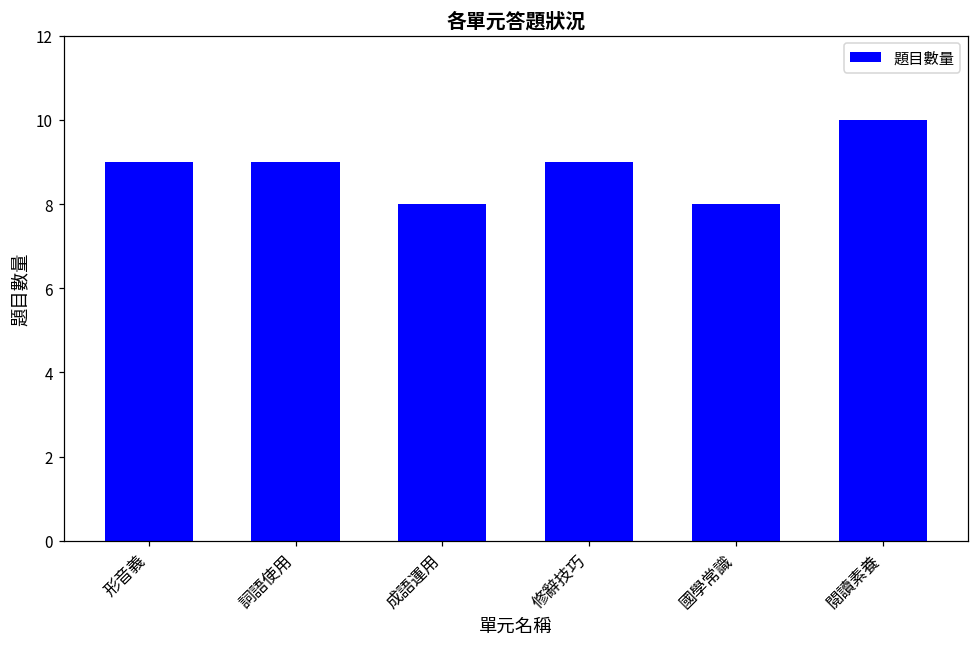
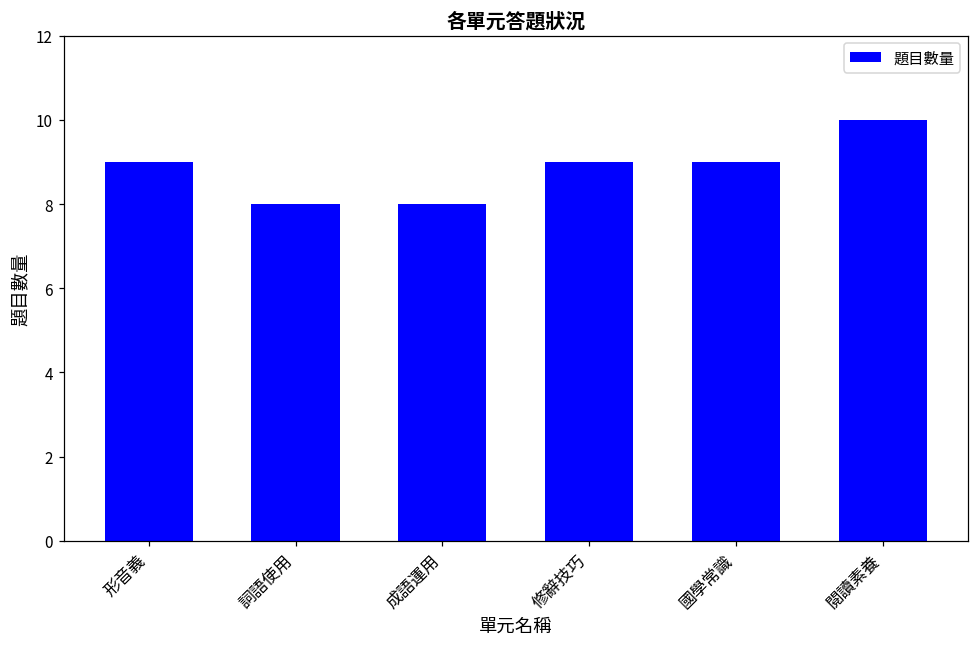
  {
    "形音義": 9,
-   "詞語使用": 9,
+   "詞語使用": 8,
    "成語運用": 8,
    "修辭技巧": 9,
-   "國學常識": 8,
+   "國學常識": 9,
    "閱讀素養": 10
  }
